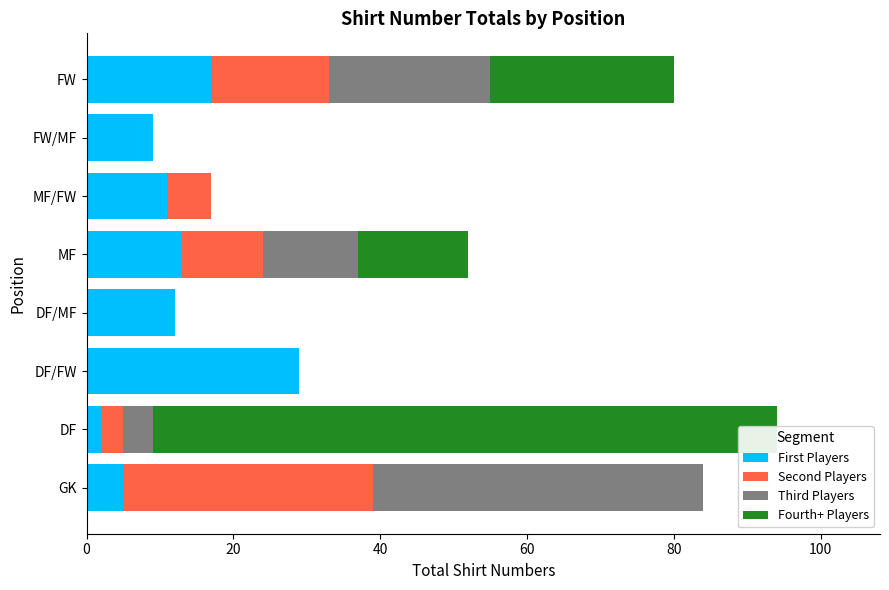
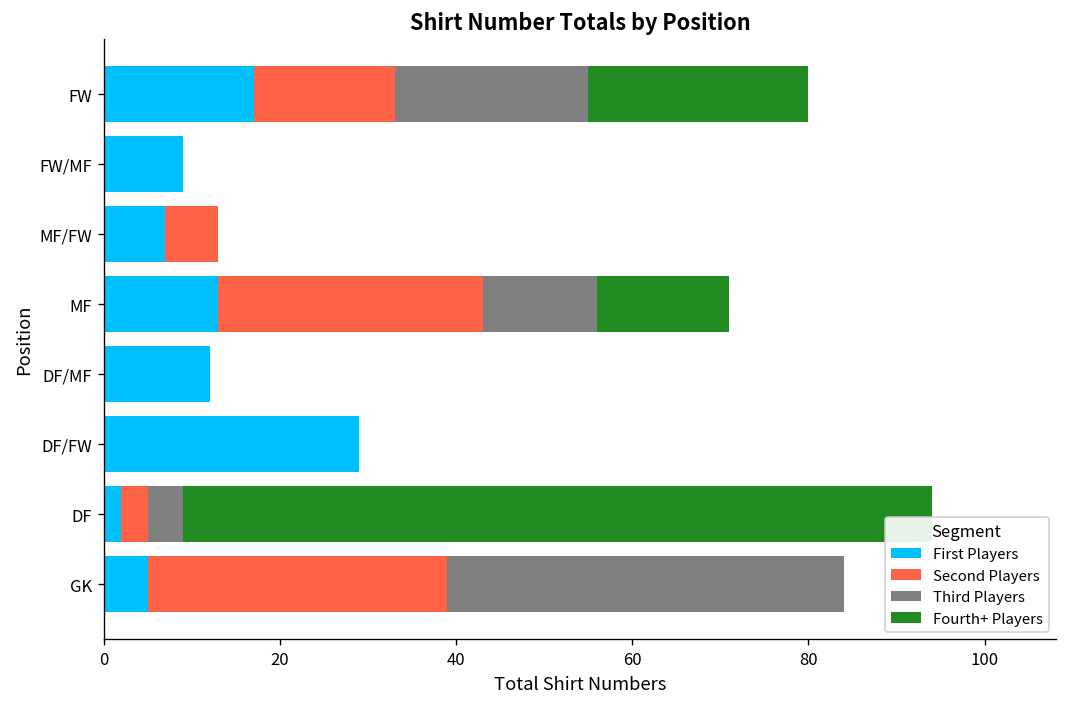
  {
    "First Players": {
      "FW": 17,
      "FW/MF": 9,
-     "MF/FW": 11,
+     "MF/FW": 7,
      "MF": 13,
      "DF/MF": 12,
      "DF/FW": 29,
      "DF": 2,
      "GK": 5
    },
    "Second Players": {
      "FW": 16,
      "FW/MF": 0,
      "MF/FW": 6,
-     "MF": 11,
+     "MF": 30,
      "DF/MF": 0,
      "DF/FW": 0,
      "DF": 3,
      "GK": 34
    },
    "Third Players": {
      "FW": 22,
      "FW/MF": 0,
      "MF/FW": 0,
      "MF": 13,
      "DF/MF": 0,
      "DF/FW": 0,
      "DF": 4,
      "GK": 45
    },
    "Fourth+ Players": {
      "FW": 25,
      "FW/MF": 0,
      "MF/FW": 0,
      "MF": 15,
      "DF/MF": 0,
      "DF/FW": 0,
      "GK": 0
    }
  }
